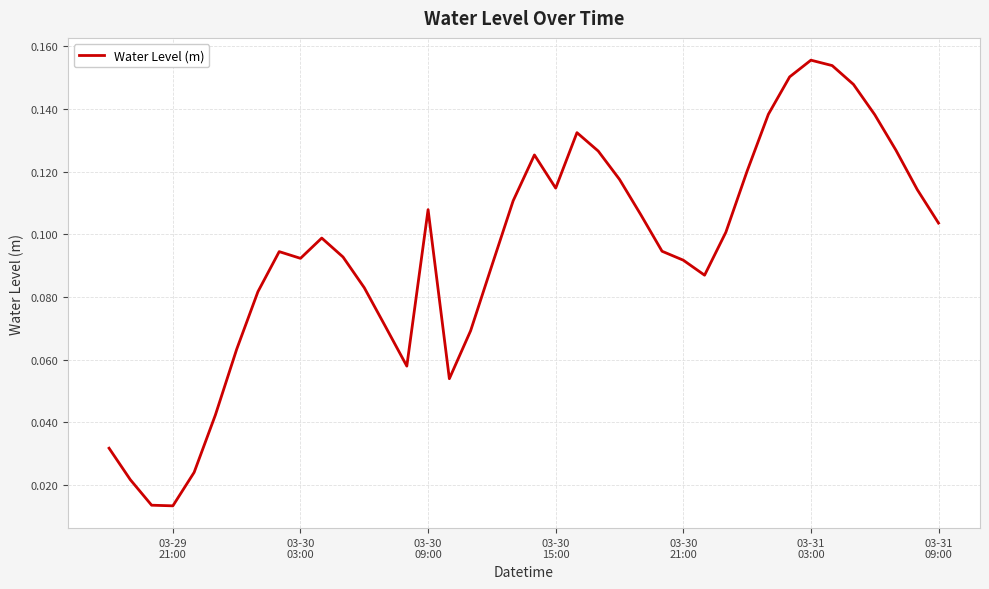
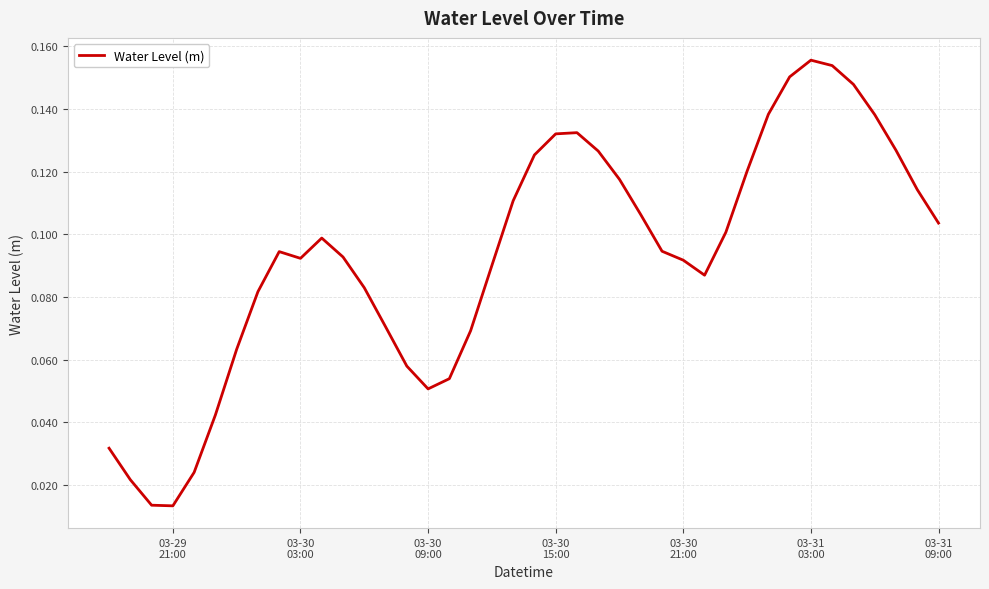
  {
    "03-29 21:00": 0.013,
    "03-30 03:00": 0.092,
-   "03-30 09:00": 0.108,
-   "03-30 15:00": 0.115,
+   "03-30 09:00": 0.051,
+   "03-30 15:00": 0.132,
    "03-30 21:00": 0.092,
    "03-31 03:00": 0.156,
    "03-31 09:00": 0.104
  }
